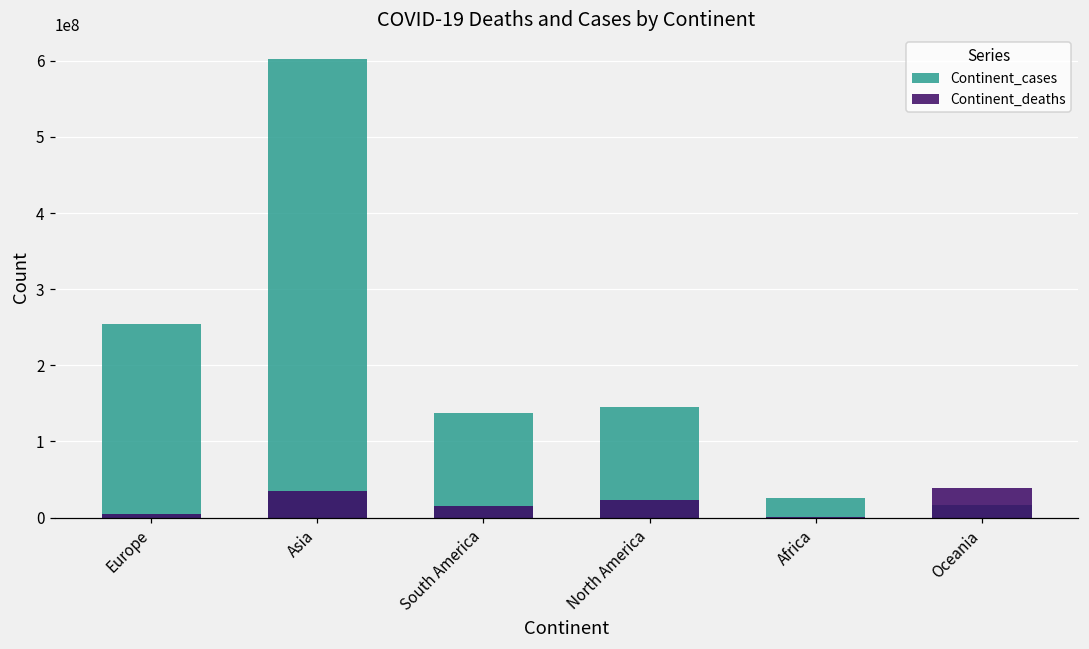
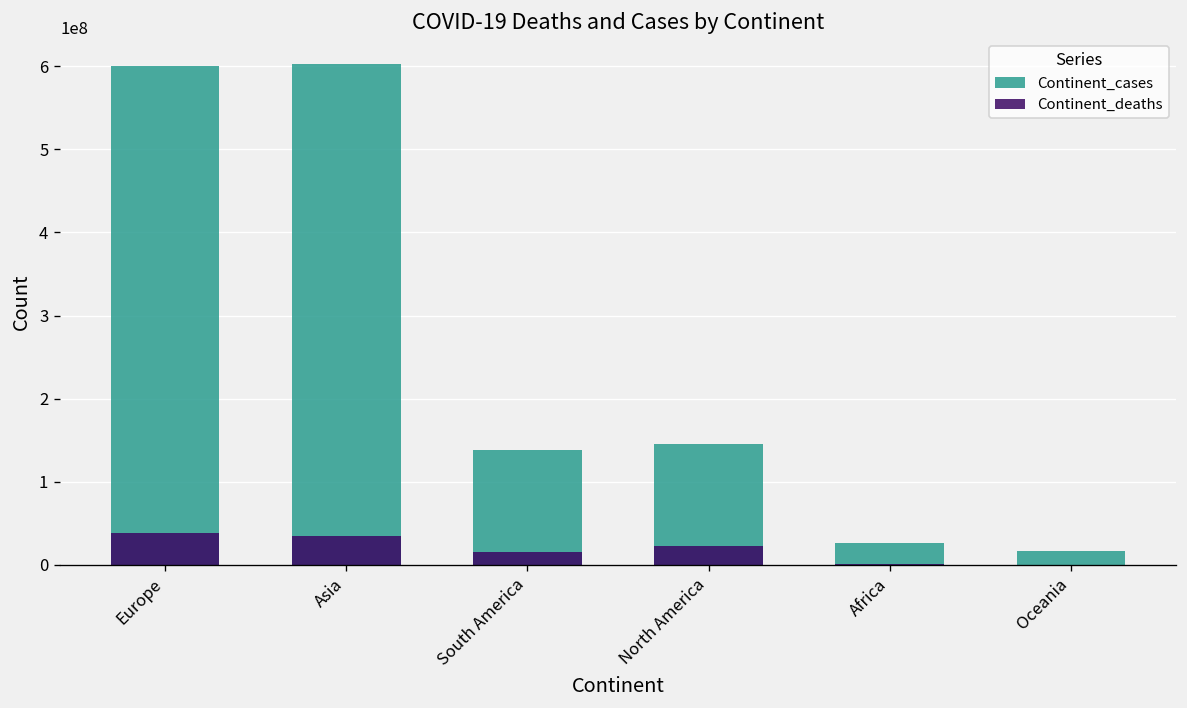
  {
    "Continent_cases": {
-     "Europe": 250000000,
+     "Europe": 600000000,
      "Asia": 600000000,
      "South America": 140000000,
      "North America": 150000000,
      "Africa": 30000000
    },
    "Continent_deaths": {
-     "Europe": 10000000,
-     "Oceania": 40000000
+     "Europe": 40000000,
+     "Oceania": 0
    }
  }
